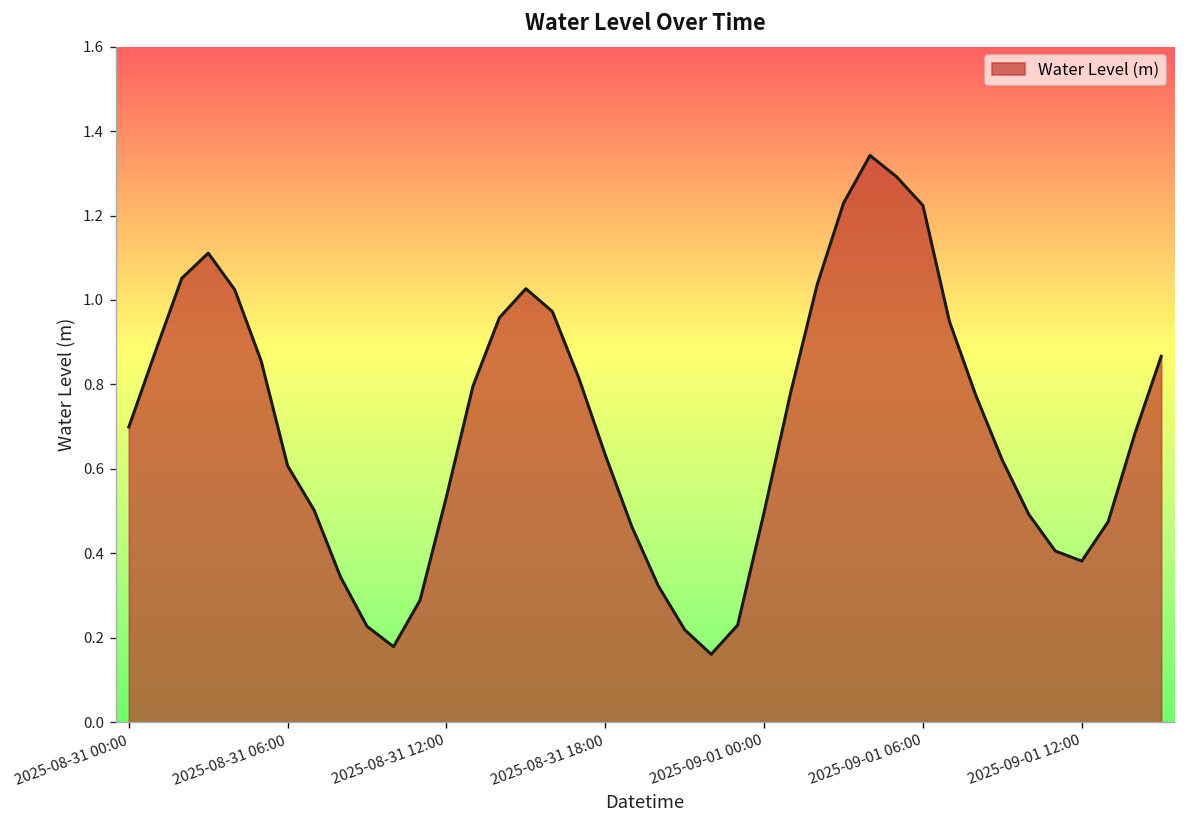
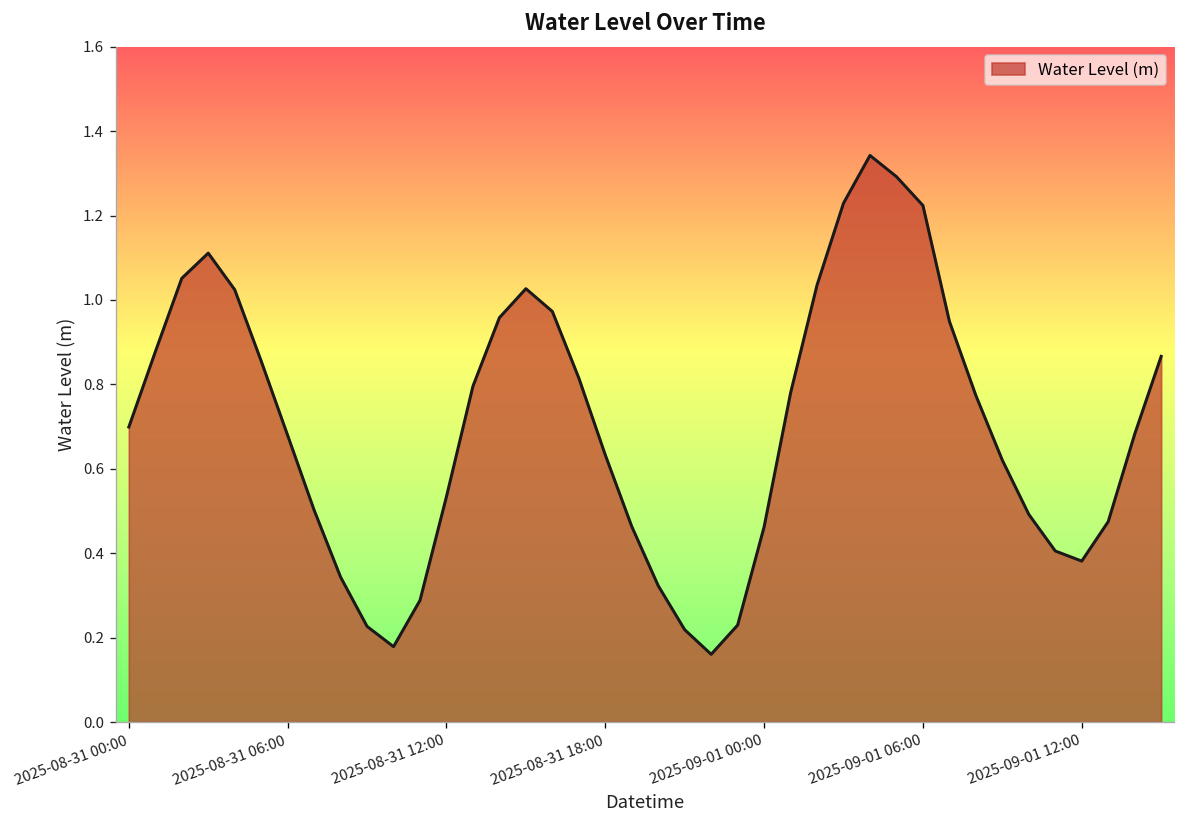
  {
    "2025-08-31 00:00": 0.70,
-   "2025-08-31 06:00": 0.61,
+   "2025-08-31 06:00": 0.68,
    "2025-08-31 12:00": 0.53,
    "2025-08-31 18:00": 0.63,
-   "2025-09-01 00:00": 0.50,
+   "2025-09-01 00:00": 0.46,
    "2025-09-01 06:00": 1.22,
    "2025-09-01 12:00": 0.38
  }
